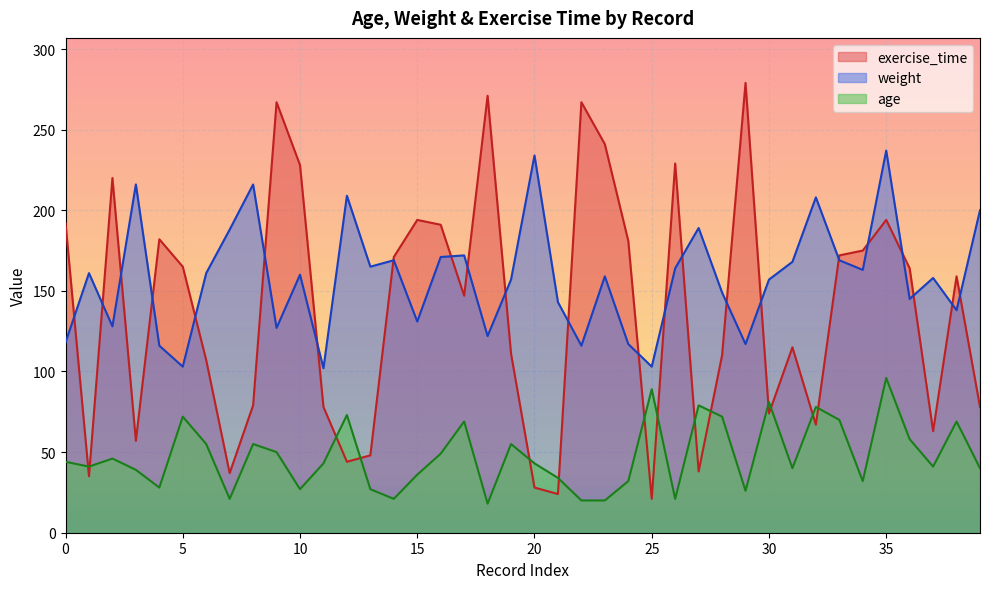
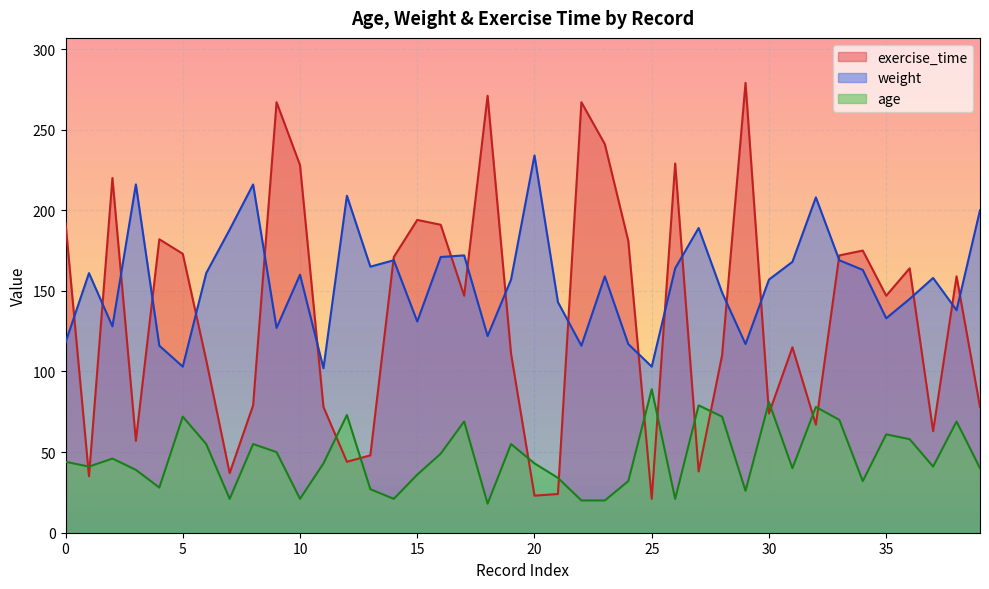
  {
    "exercise_time": {
      "0": 192,
-     "5": 165,
+     "5": 173,
      "10": 228,
      "15": 194,
-     "20": 28,
+     "20": 23,
      "25": 21,
      "30": 74,
-     "35": 194
+     "35": 147
    },
    "weight": {
      "0": 118,
      "5": 103,
      "10": 160,
      "15": 131,
      "20": 234,
      "25": 103,
      "30": 157,
-     "35": 237
+     "35": 133
    },
    "age": {
      "0": 44,
      "5": 72,
-     "10": 27,
+     "10": 21,
      "15": 36,
      "20": 43,
      "25": 89,
      "30": 81,
-     "35": 96
+     "35": 61
    }
  }
